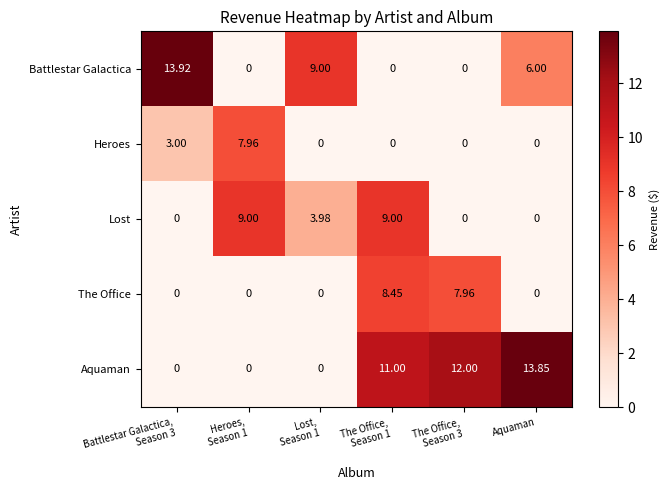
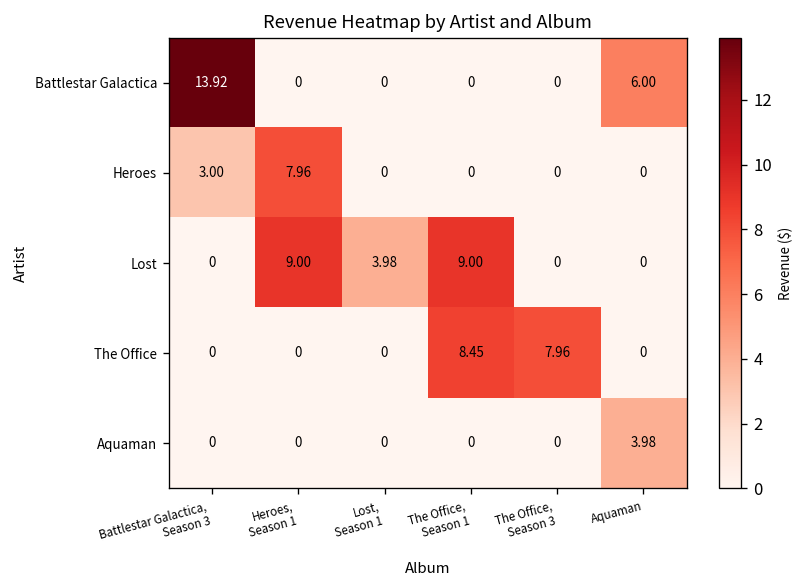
  {
    "Battlestar Galactica": {
      "Battlestar Galactica, Season 3": 13.92,
      "Heroes, Season 1": 0,
-     "Lost, Season 1": 9.00,
+     "Lost, Season 1": 0,
      "The Office, Season 1": 0,
      "The Office, Season 3": 0,
      "Aquaman": 6.00
    },
    "Heroes": {
      "Battlestar Galactica, Season 3": 3.00,
      "Heroes, Season 1": 7.96,
      "Lost, Season 1": 0,
      "The Office, Season 1": 0,
      "The Office, Season 3": 0,
      "Aquaman": 0
    },
    "Lost": {
      "Battlestar Galactica, Season 3": 0,
      "Heroes, Season 1": 9.00,
      "Lost, Season 1": 3.98,
      "The Office, Season 1": 9.00,
      "The Office, Season 3": 0,
      "Aquaman": 0
    },
    "The Office": {
      "Battlestar Galactica, Season 3": 0,
      "Heroes, Season 1": 0,
      "Lost, Season 1": 0,
      "The Office, Season 1": 8.45,
      "The Office, Season 3": 7.96,
      "Aquaman": 0
    },
    "Aquaman": {
      "Battlestar Galactica, Season 3": 0,
      "Heroes, Season 1": 0,
      "Lost, Season 1": 0,
-     "The Office, Season 1": 11.00,
-     "The Office, Season 3": 12.00,
-     "Aquaman": 13.85
+     "The Office, Season 1": 0,
+     "The Office, Season 3": 0,
+     "Aquaman": 3.98
    }
  }
